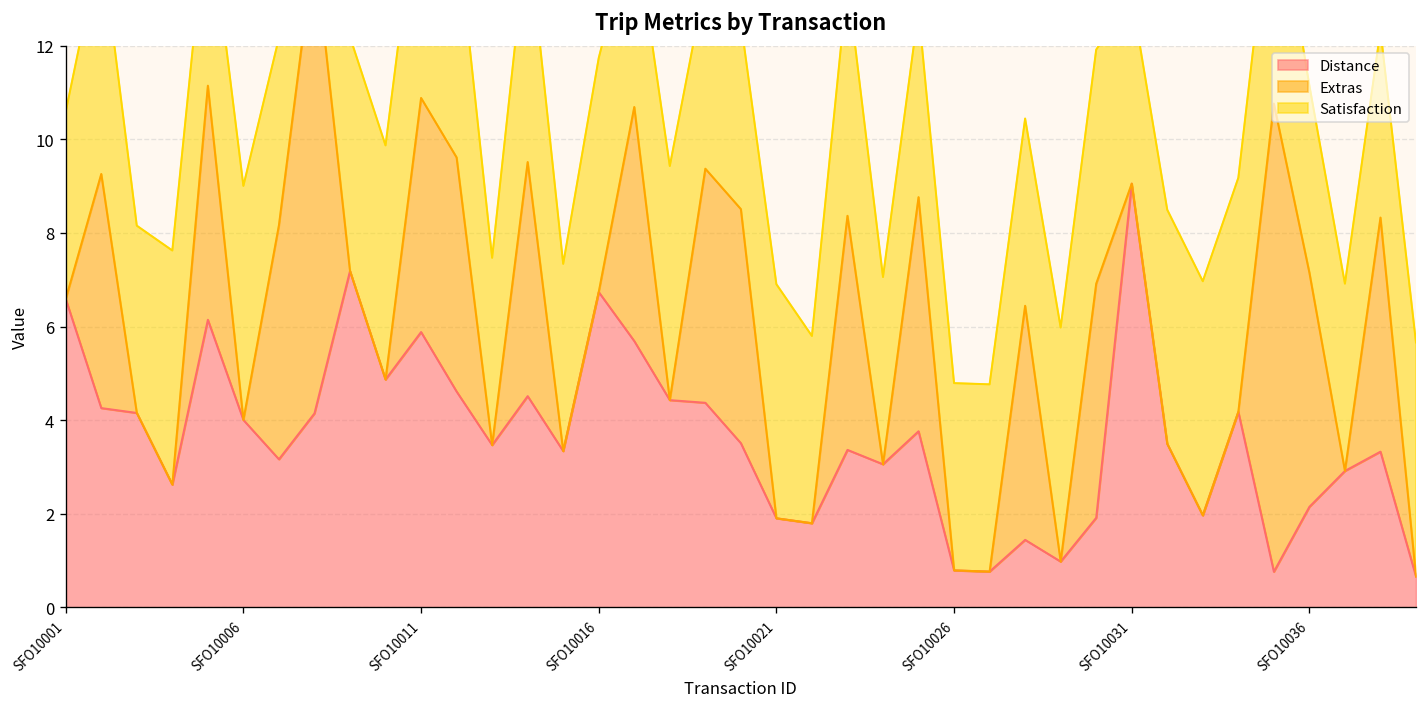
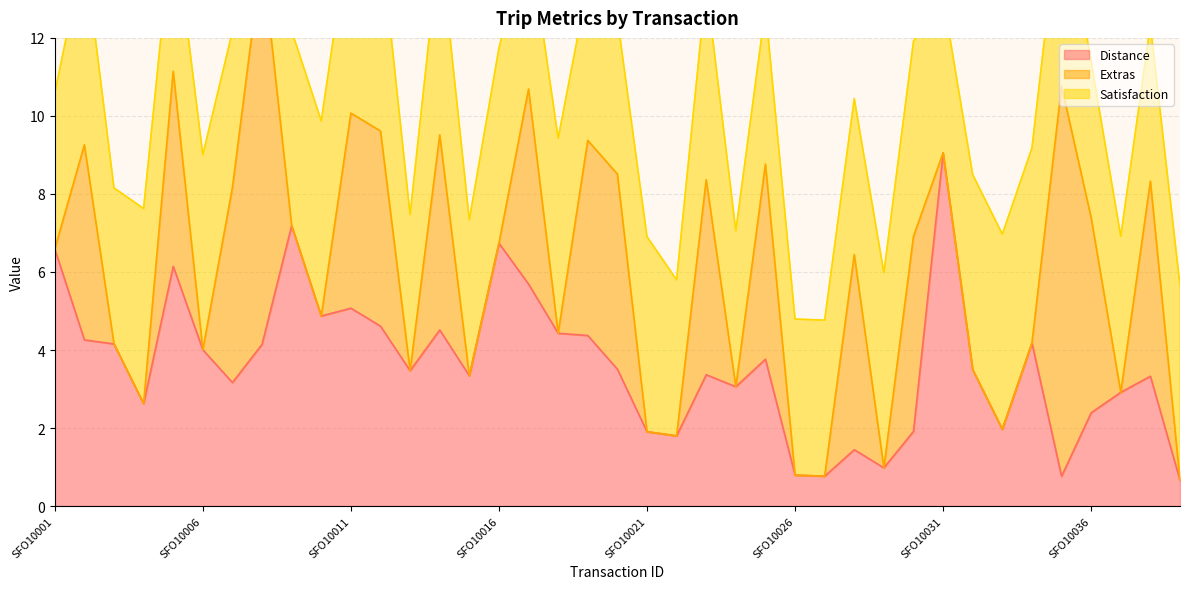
  {
    "Distance": {
-     "SFO10011": 5.9,
-     "SFO10036": 2.2
+     "SFO10011": 5.1,
+     "SFO10036": 2.4
    }
  }
